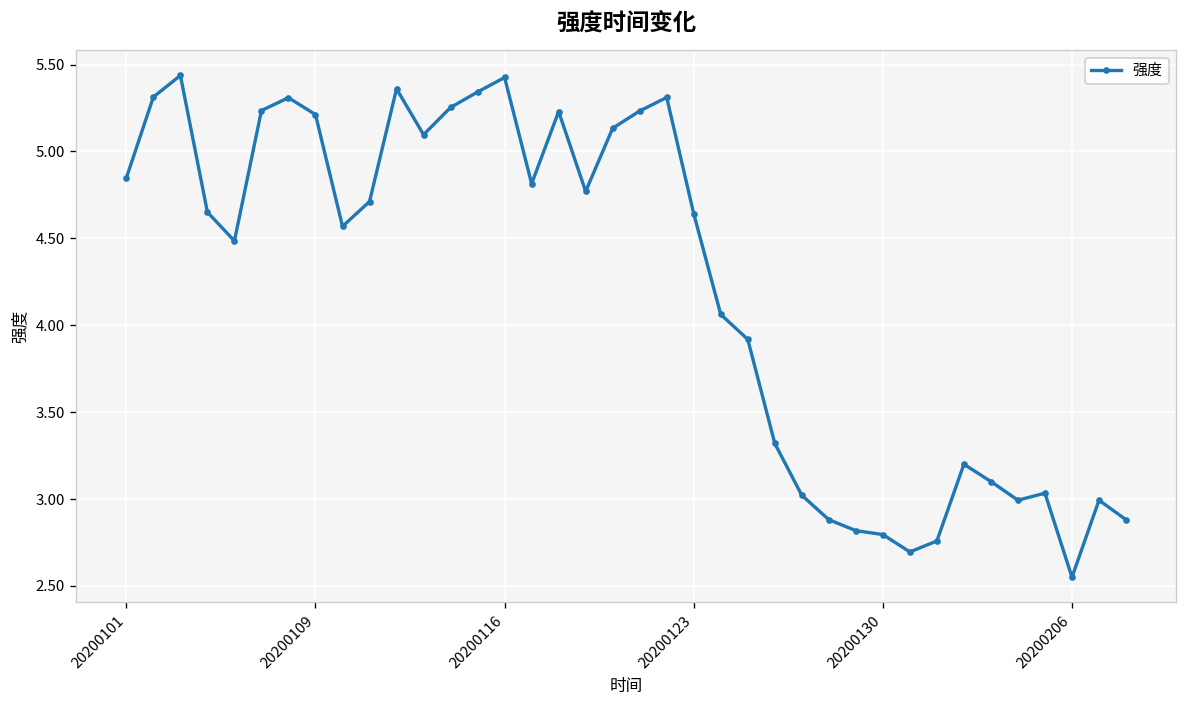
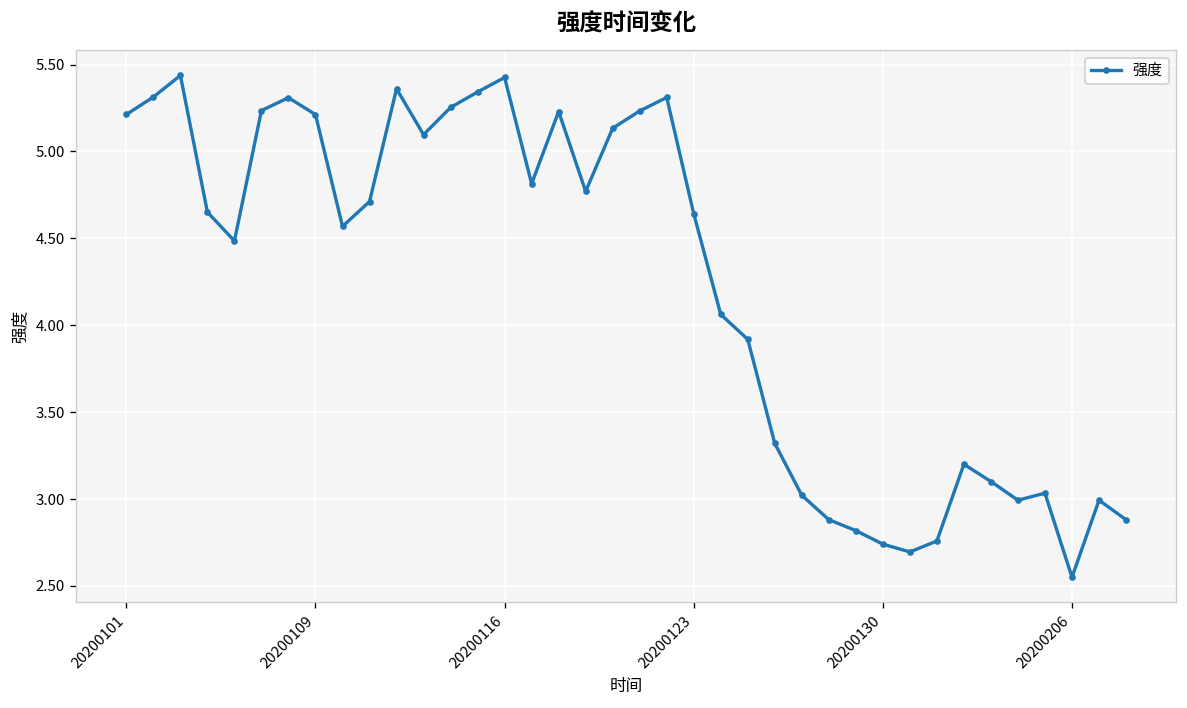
  {
-   "20200101": 4.85,
+   "20200101": 5.21,
    "20200109": 5.21,
    "20200116": 5.43,
    "20200123": 4.64,
-   "20200130": 2.80,
+   "20200130": 2.74,
    "20200206": 2.55
  }
